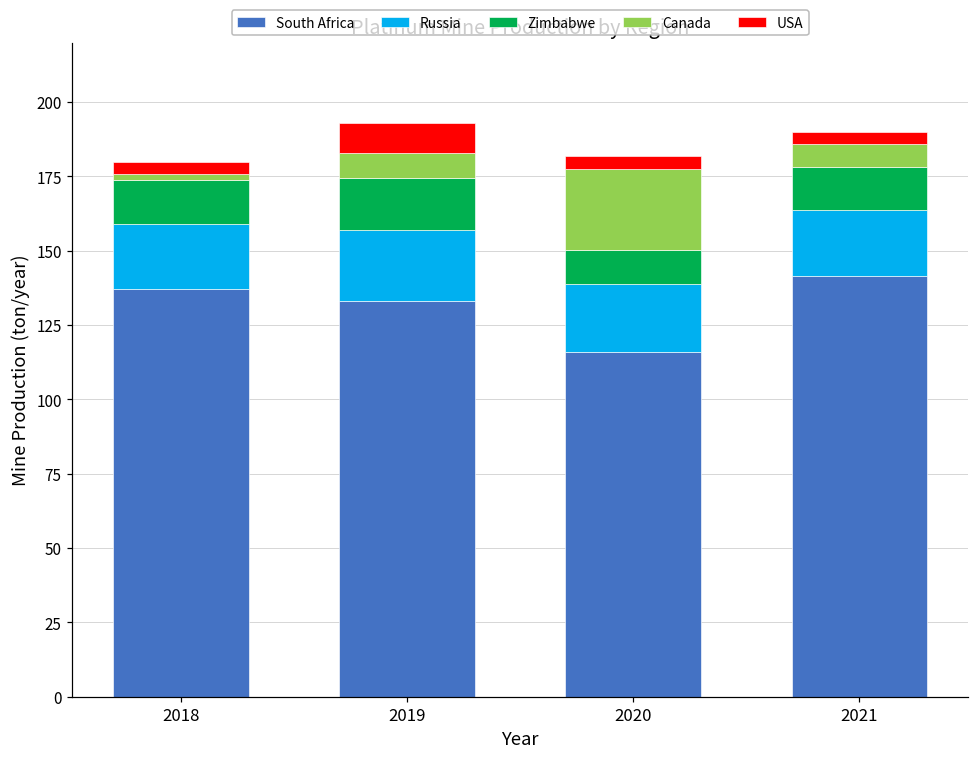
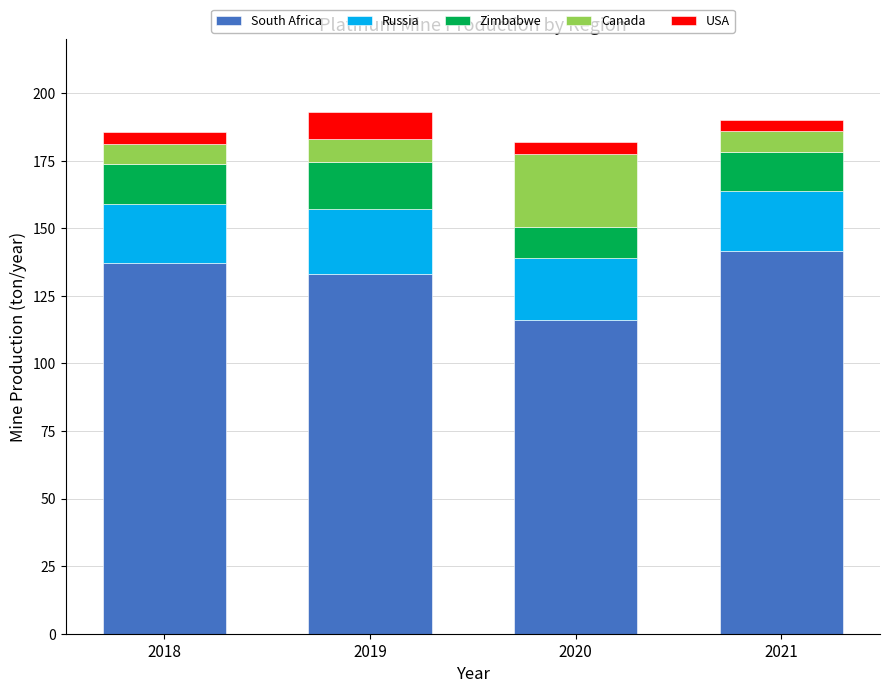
  {
    "South Africa": {
      "2018": 137,
      "2019": 133,
      "2020": 116,
      "2021": 142
    },
    "Russia": {
      "2018": 22,
      "2019": 24,
      "2020": 23,
      "2021": 22
    },
    "Zimbabwe": {
      "2018": 15,
      "2019": 18,
      "2020": 11,
      "2021": 15
    },
    "Canada": {
-     "2018": 2,
+     "2018": 8,
      "2019": 9,
      "2020": 27,
      "2021": 8
    },
    "USA": {
      "2018": 4,
      "2019": 10,
      "2020": 4,
      "2021": 4
    }
  }
